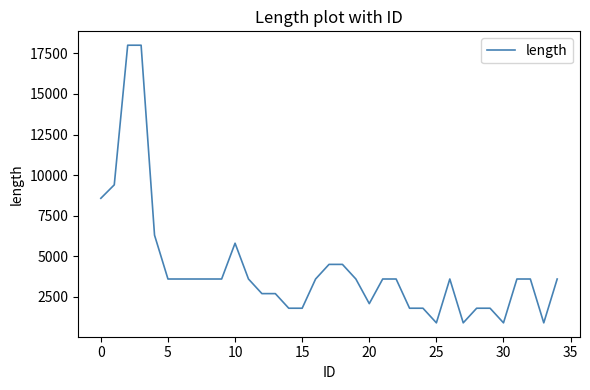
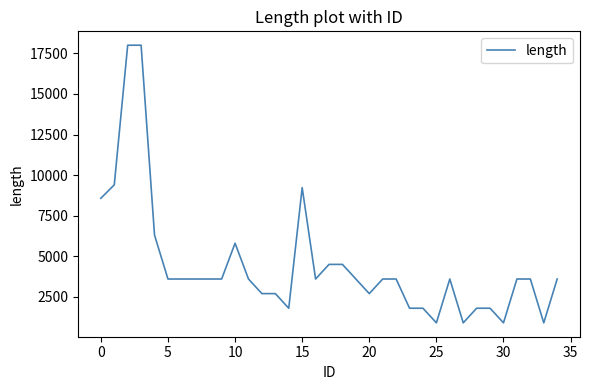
  {
    "0": 8600,
    "5": 3600,
    "10": 5800,
-   "15": 1800,
-   "20": 2100,
+   "15": 9200,
+   "20": 2700,
    "25": 900,
    "30": 900
  }
